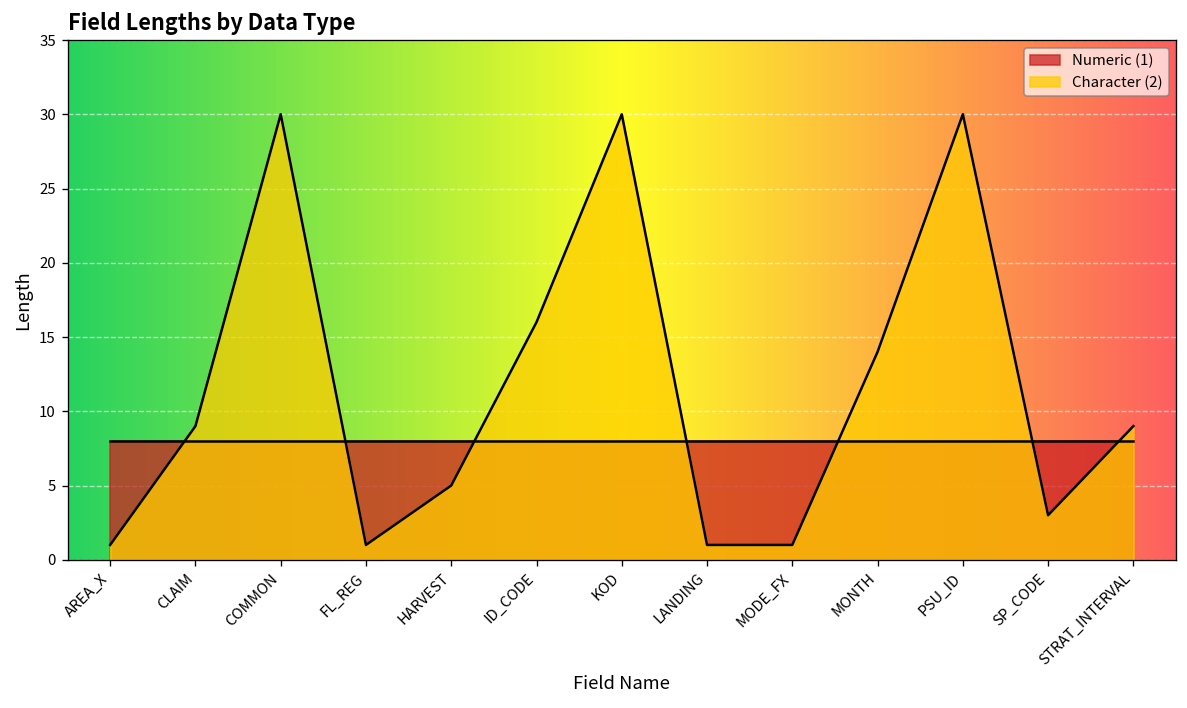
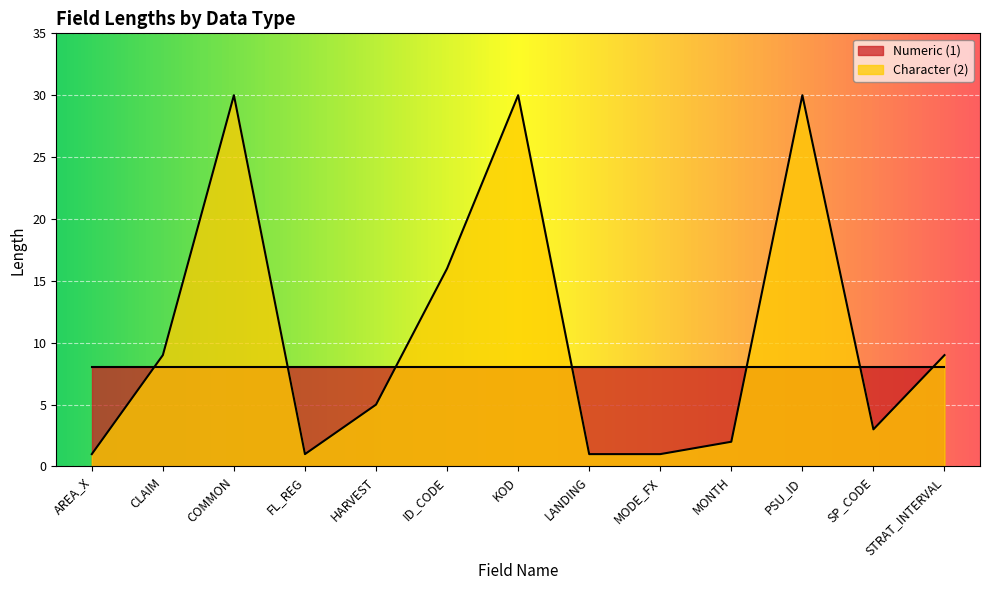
  {
    "Numeric (1)": {
      "AREA_X": 8,
      "CLAIM": 8,
      "COMMON": 8,
      "FL_REG": 8,
      "HARVEST": 8,
      "ID_CODE": 8,
      "KOD": 8,
      "LANDING": 8,
      "MODE_FX": 8,
      "MONTH": 8,
      "PSU_ID": 8,
      "SP_CODE": 8,
      "STRAT_INTERVAL": 8
    },
    "Character (2)": {
      "AREA_X": 1,
      "CLAIM": 9,
      "COMMON": 30,
      "FL_REG": 1,
      "HARVEST": 5,
      "ID_CODE": 16,
      "KOD": 30,
      "LANDING": 1,
      "MODE_FX": 1,
-     "MONTH": 14,
+     "MONTH": 2,
      "PSU_ID": 30,
      "SP_CODE": 3,
      "STRAT_INTERVAL": 9
    }
  }
